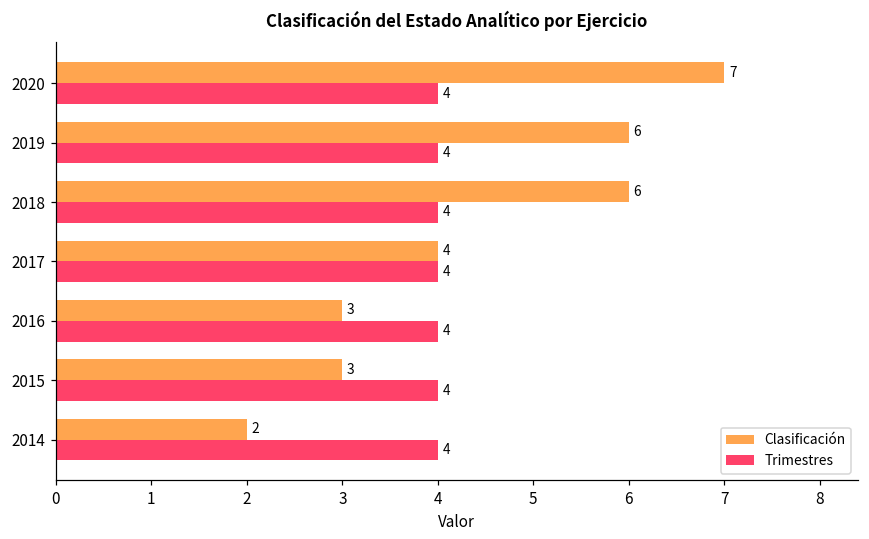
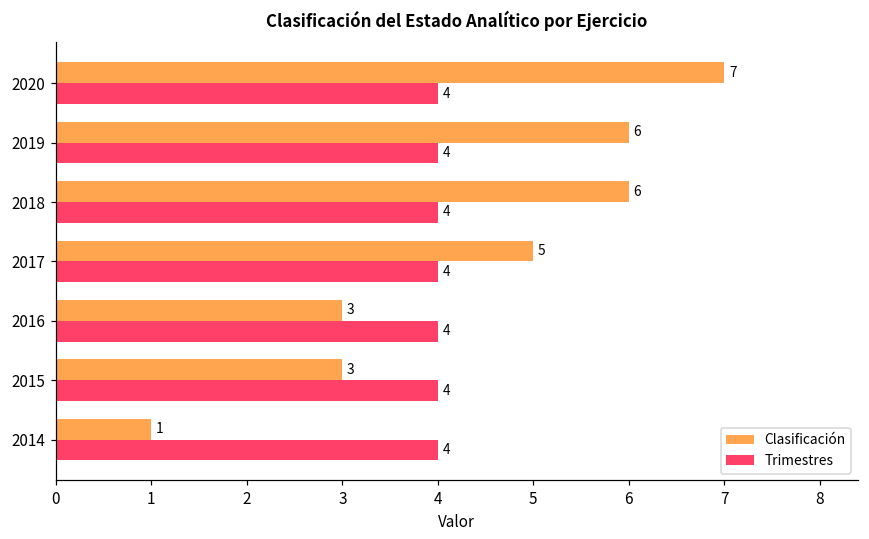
  {
    "Clasificación": {
      "2020": 7,
      "2019": 6,
      "2018": 6,
-     "2017": 4,
+     "2017": 5,
      "2016": 3,
      "2015": 3,
-     "2014": 2
+     "2014": 1
    },
    "Trimestres": {
      "2020": 4,
      "2019": 4,
      "2018": 4,
      "2017": 4,
      "2016": 4,
      "2015": 4,
      "2014": 4
    }
  }
